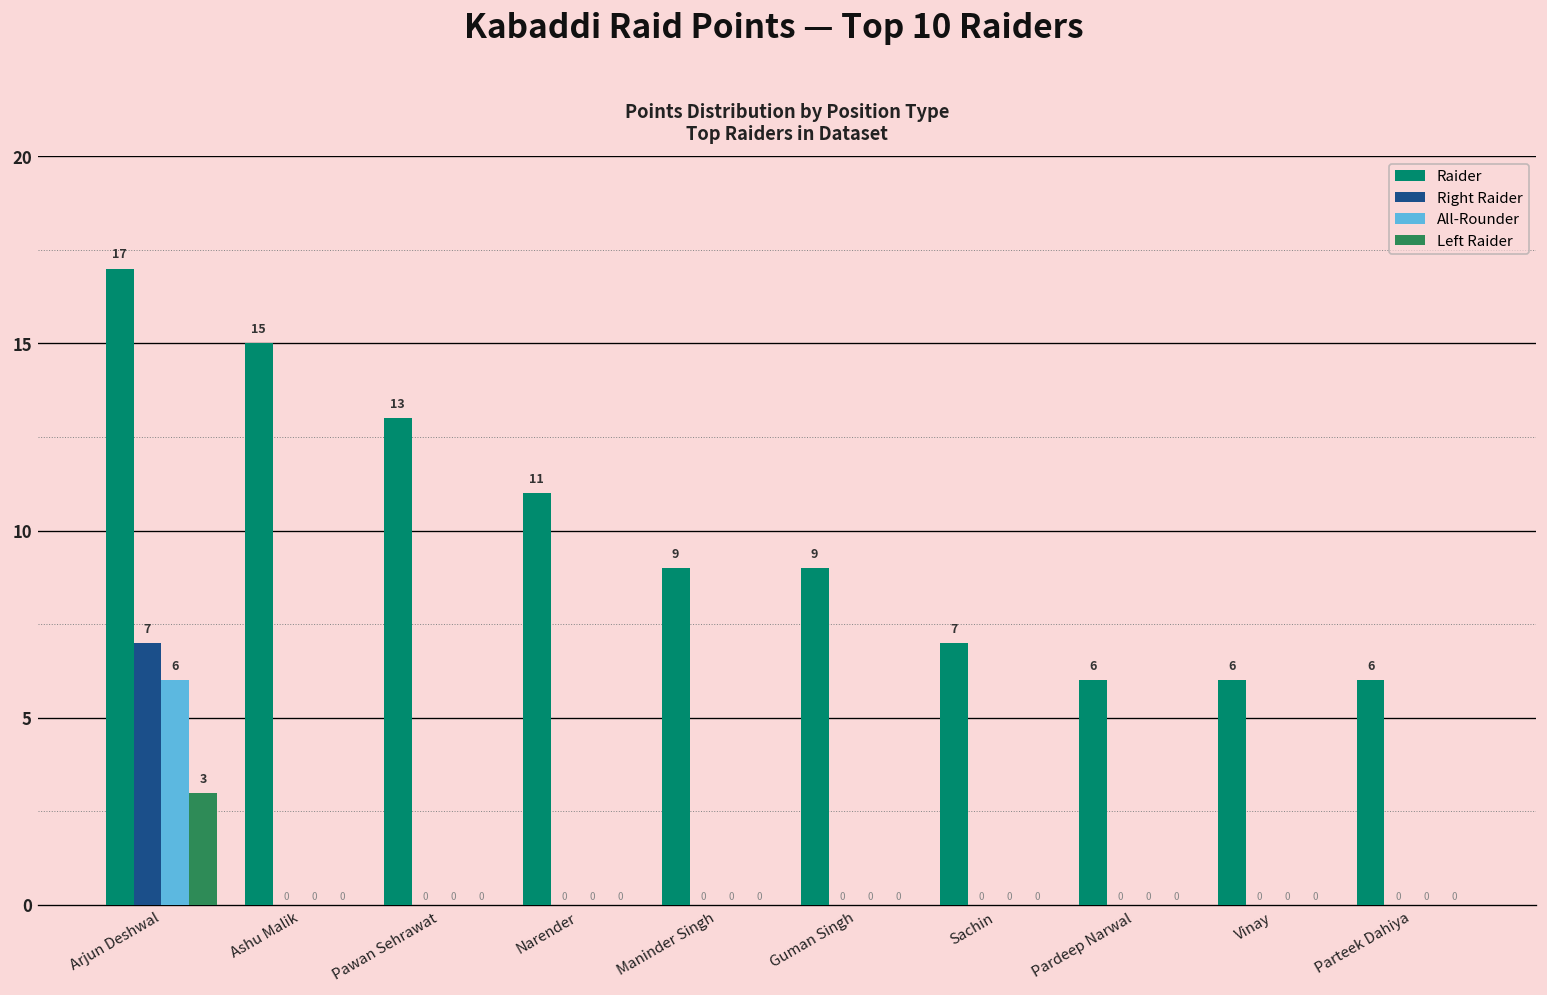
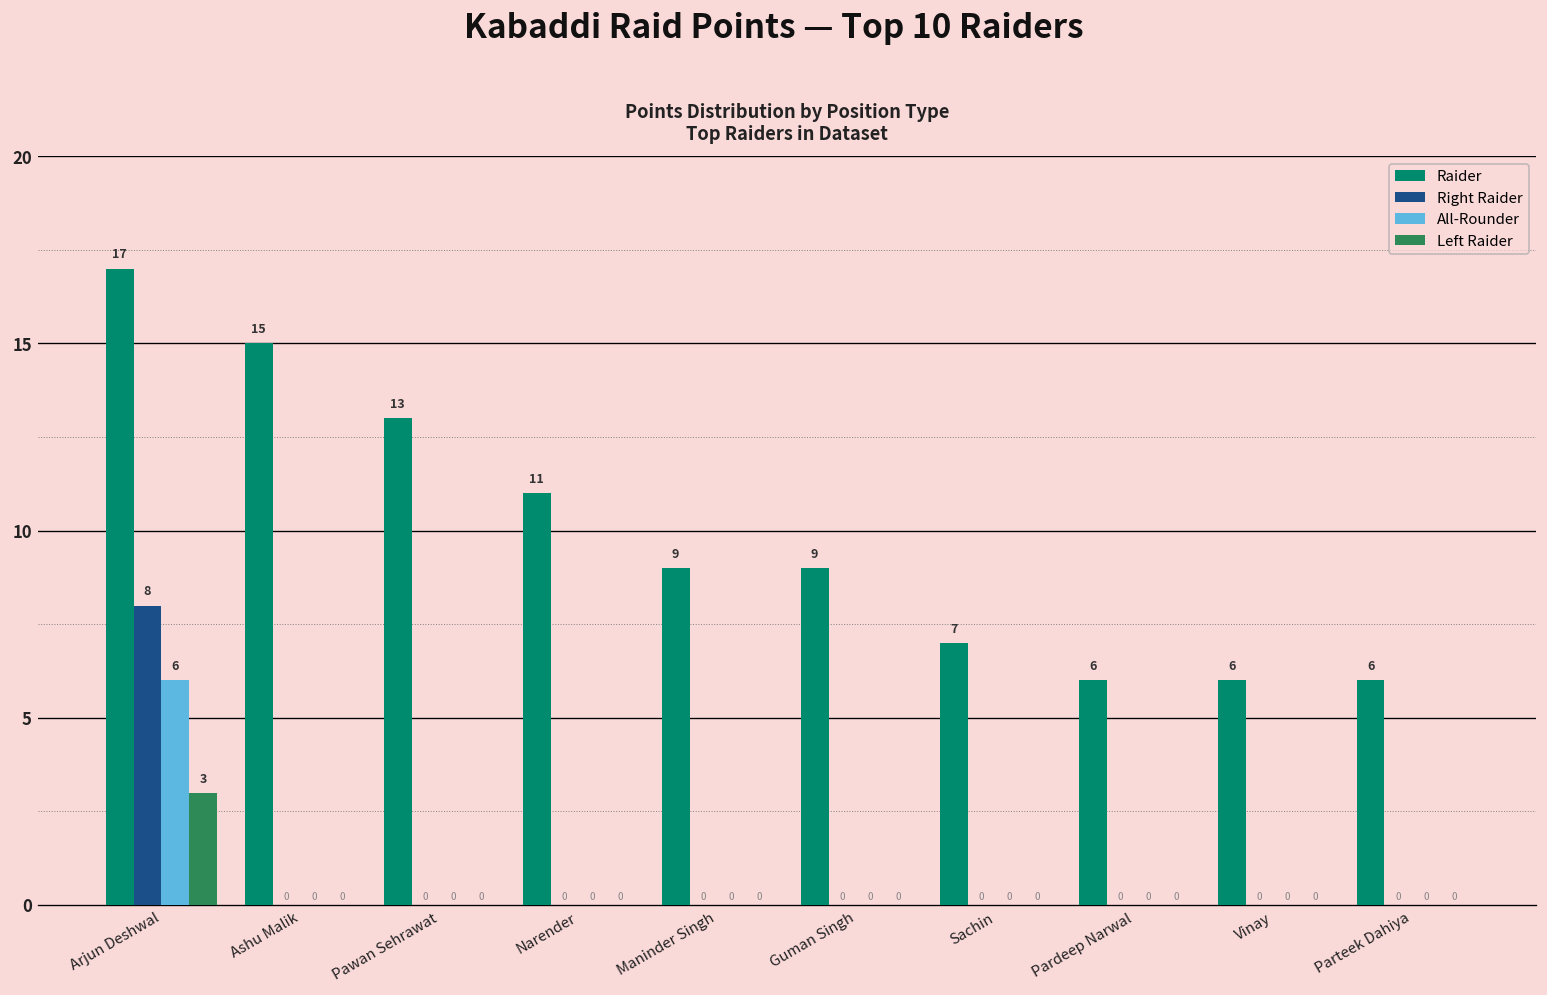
  {
    "Right Raider": {
-     "Arjun Deshwal": 7,
+     "Arjun Deshwal": 8,
      "Ashu Malik": 0,
      "Pawan Sehrawat": 0,
      "Narender": 0,
      "Maninder Singh": 0,
      "Guman Singh": 0,
      "Sachin": 0,
      "Pardeep Narwal": 0,
      "Vinay": 0,
      "Parteek Dahiya": 0
    },
    "All-Rounder": {
      "Arjun Deshwal": 6,
      "Ashu Malik": 0,
      "Pawan Sehrawat": 0,
      "Narender": 0,
      "Maninder Singh": 0,
      "Guman Singh": 0,
      "Sachin": 0,
      "Pardeep Narwal": 0,
      "Vinay": 0,
      "Parteek Dahiya": 0
    }
  }
